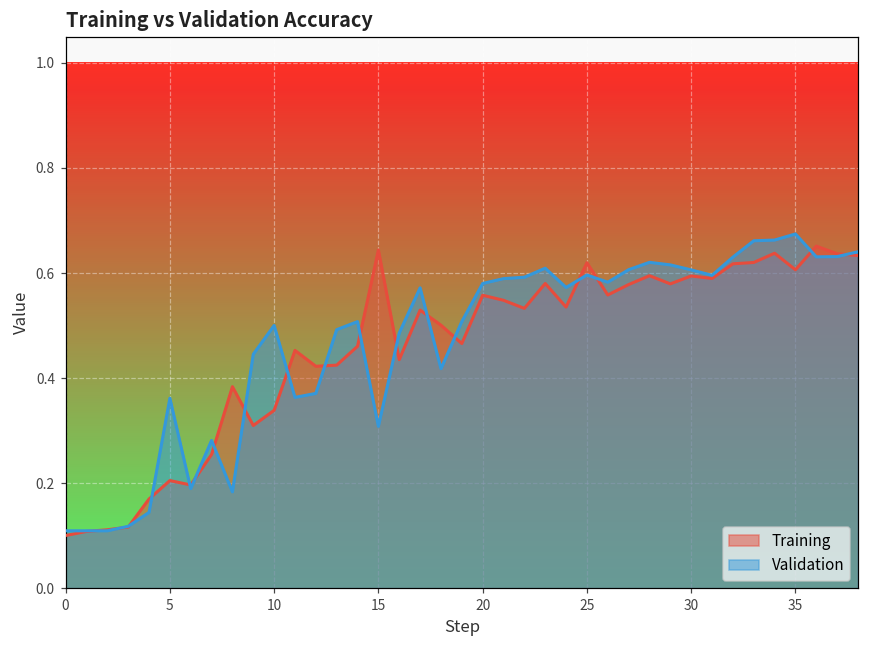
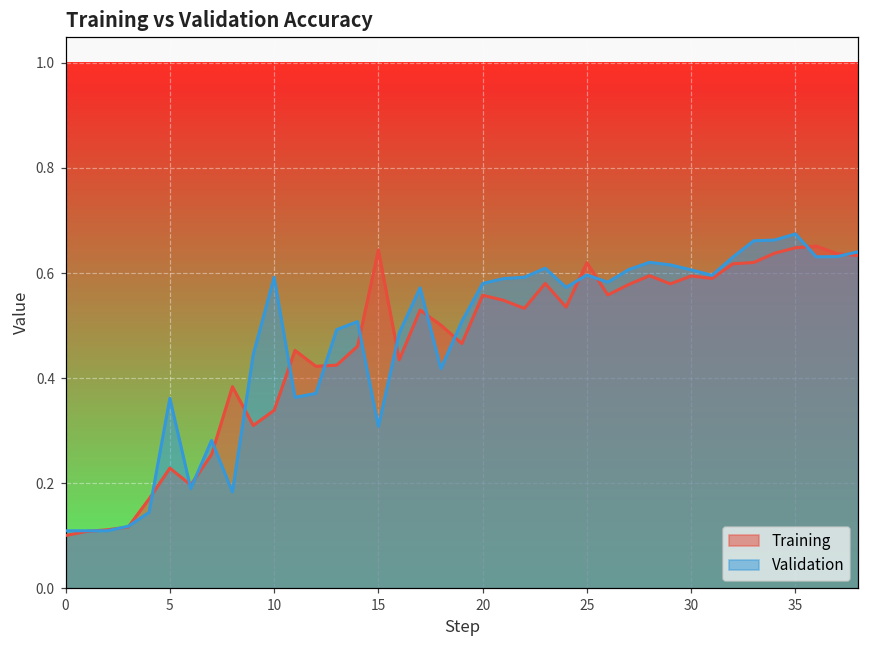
  {
    "Training": {
      "0": 0.10,
-     "5": 0.20,
+     "5": 0.23,
      "10": 0.34,
      "15": 0.64,
      "20": 0.56,
      "25": 0.62,
      "30": 0.59,
-     "35": 0.61
+     "35": 0.65
    },
    "Validation": {
      "0": 0.11,
      "5": 0.36,
-     "10": 0.50,
+     "10": 0.59,
      "15": 0.31,
      "20": 0.58,
      "25": 0.60,
      "30": 0.61,
      "35": 0.67
    }
  }
